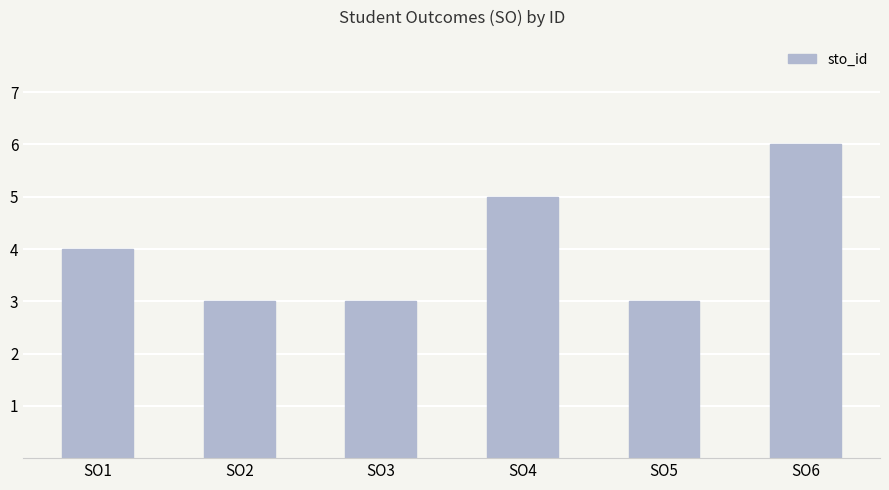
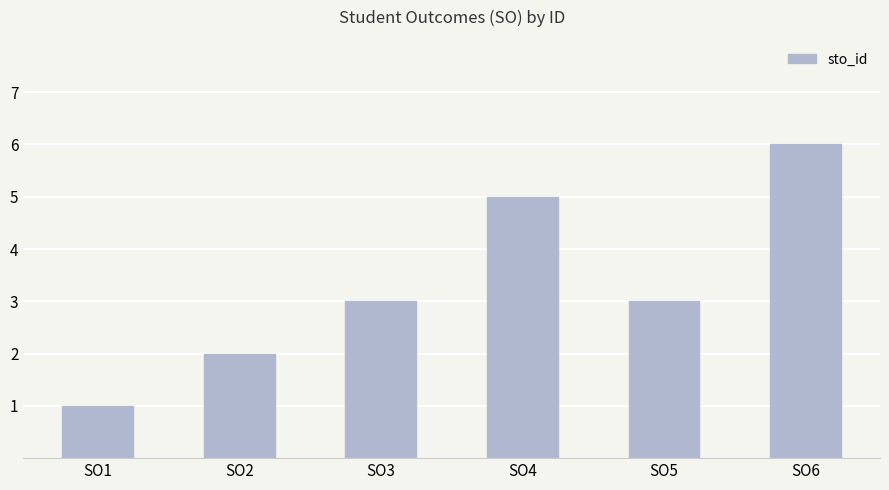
  {
-   "SO1": 4,
-   "SO2": 3,
+   "SO1": 1,
+   "SO2": 2,
    "SO3": 3,
    "SO4": 5,
    "SO5": 3,
    "SO6": 6
  }
